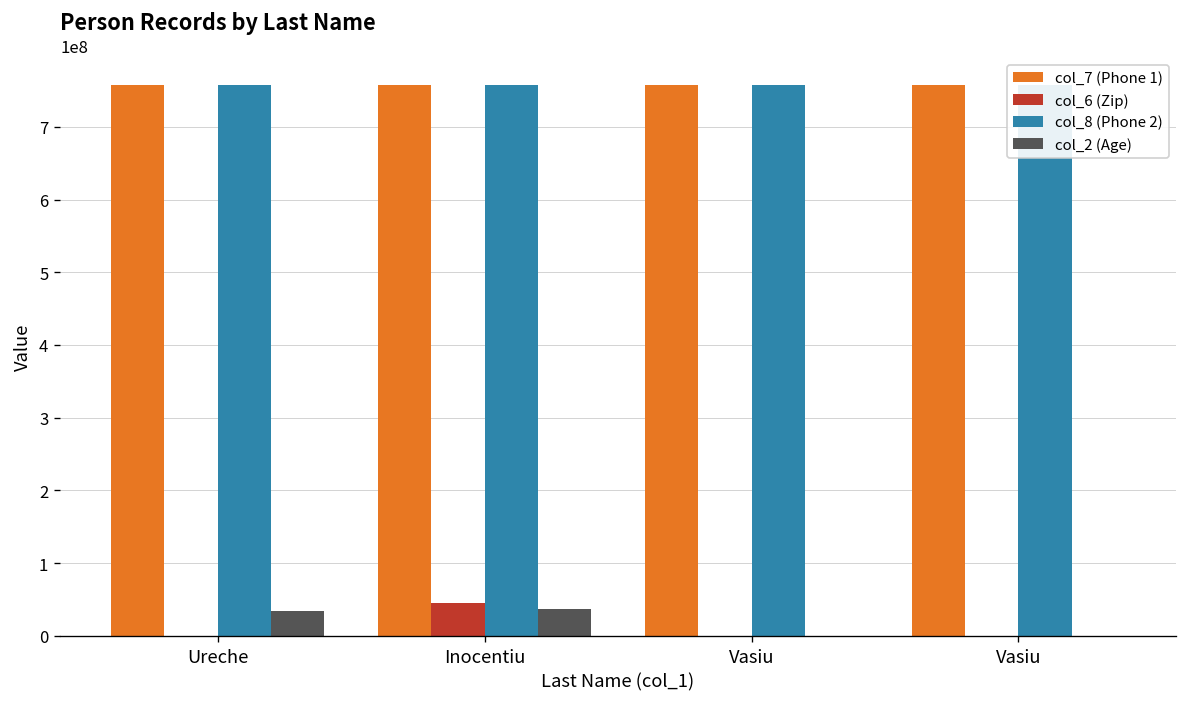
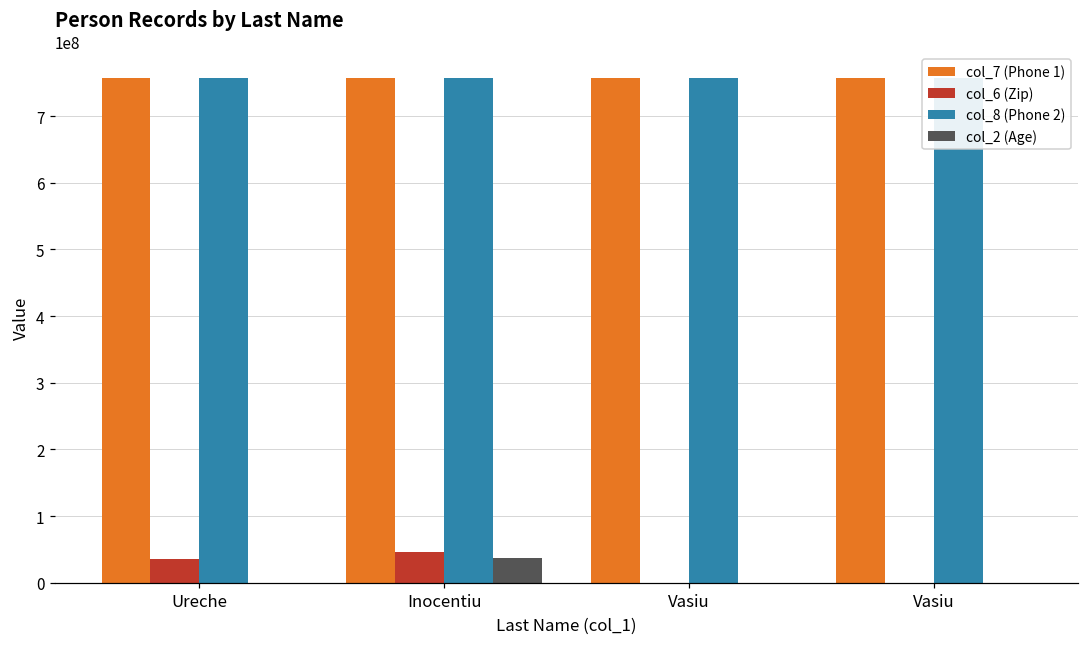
  {
    "col_7 (Phone 1)": {
      "Ureche": 760000000,
      "Inocentiu": 760000000
    },
    "col_6 (Zip)": {
-     "Ureche": 0,
+     "Ureche": 40000000,
      "Inocentiu": 50000000
    },
    "col_8 (Phone 2)": {
      "Ureche": 760000000,
      "Inocentiu": 760000000
    },
    "col_2 (Age)": {
-     "Ureche": 30000000,
+     "Ureche": 0,
      "Inocentiu": 40000000
    }
  }
